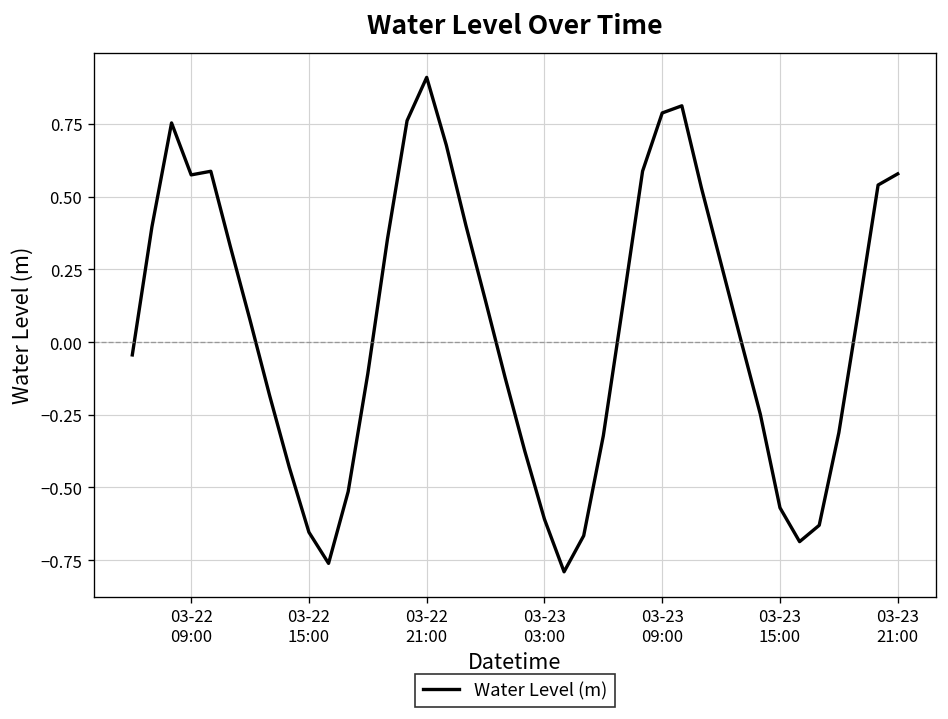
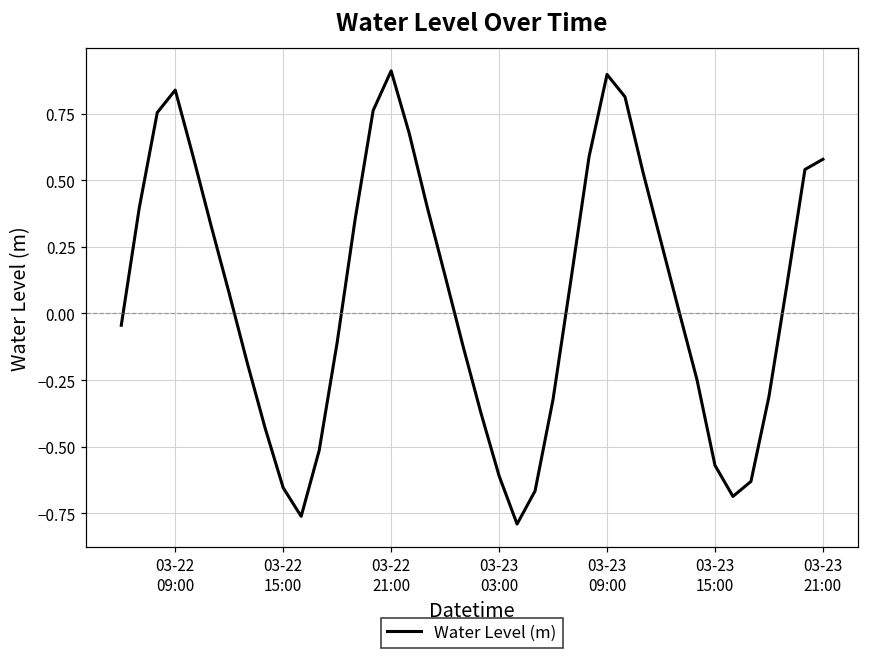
  {
-   "03-22 09:00": 0.57,
+   "03-22 09:00": 0.84,
    "03-22 15:00": -0.65,
    "03-22 21:00": 0.91,
    "03-23 03:00": -0.61,
-   "03-23 09:00": 0.79,
+   "03-23 09:00": 0.90,
    "03-23 15:00": -0.57,
    "03-23 21:00": 0.58
  }
